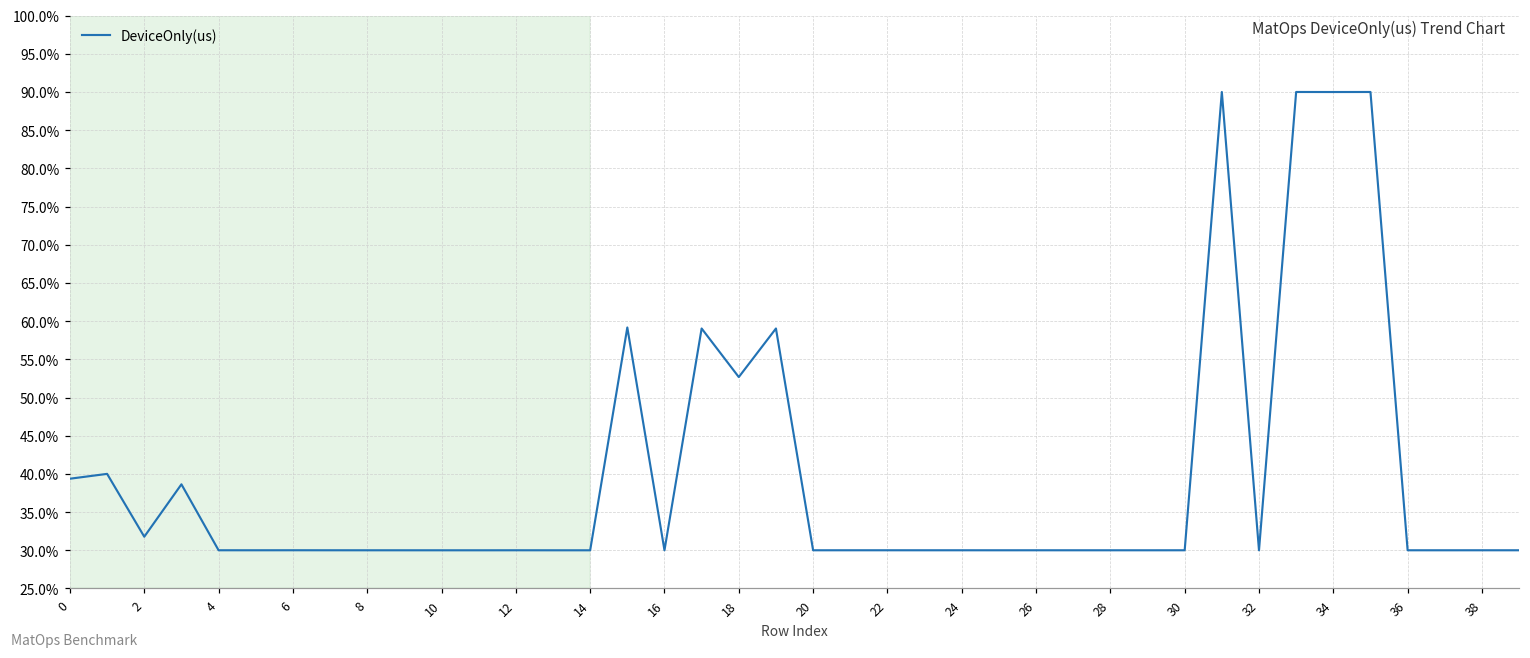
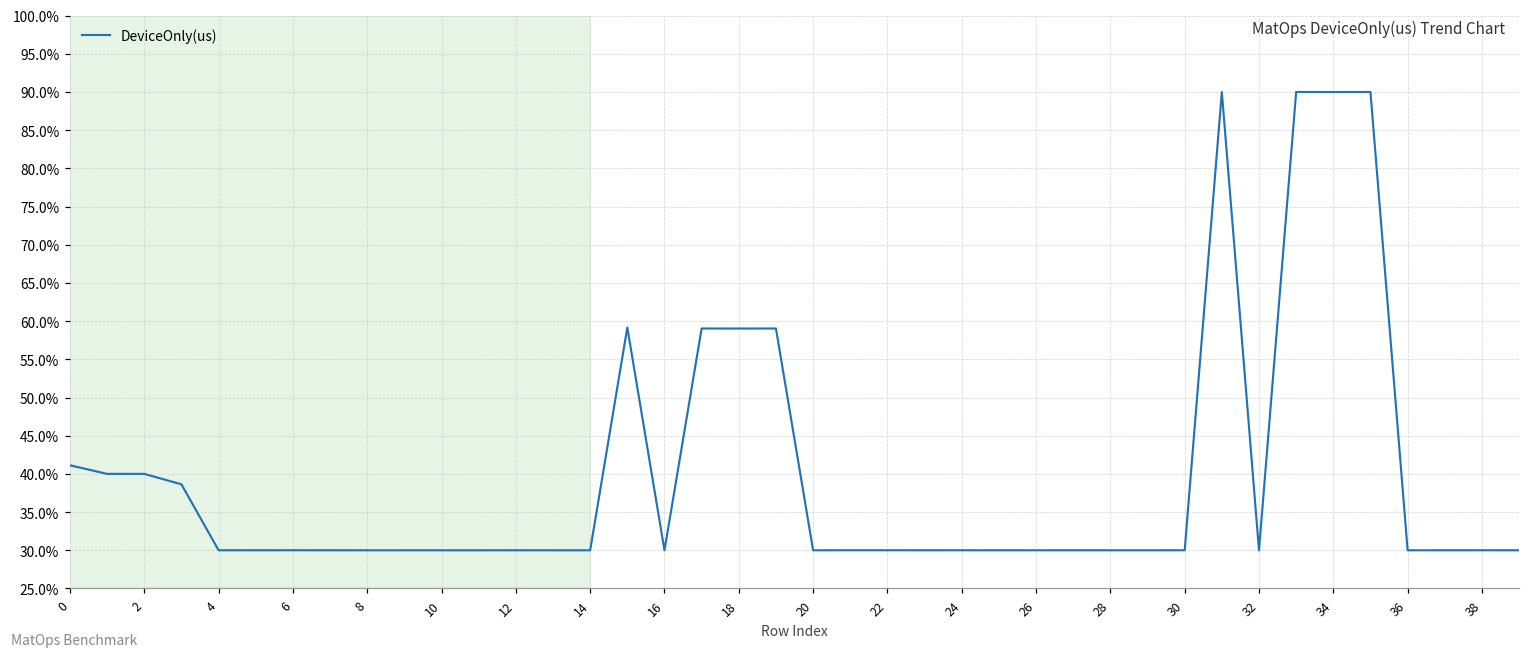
  {
-   "0": "39%",
-   "2": "32%",
+   "0": "41%",
+   "2": "40%",
    "4": "30%",
    "6": "30%",
    "8": "30%",
    "10": "30%",
    "12": "30%",
    "14": "30%",
    "16": "30%",
-   "18": "53%",
+   "18": "59%",
    "20": "30%",
    "22": "30%",
    "24": "30%",
    "26": "30%",
    "28": "30%",
    "30": "30%",
    "32": "30%",
    "34": "90%",
    "36": "30%",
    "38": "30%"
  }
